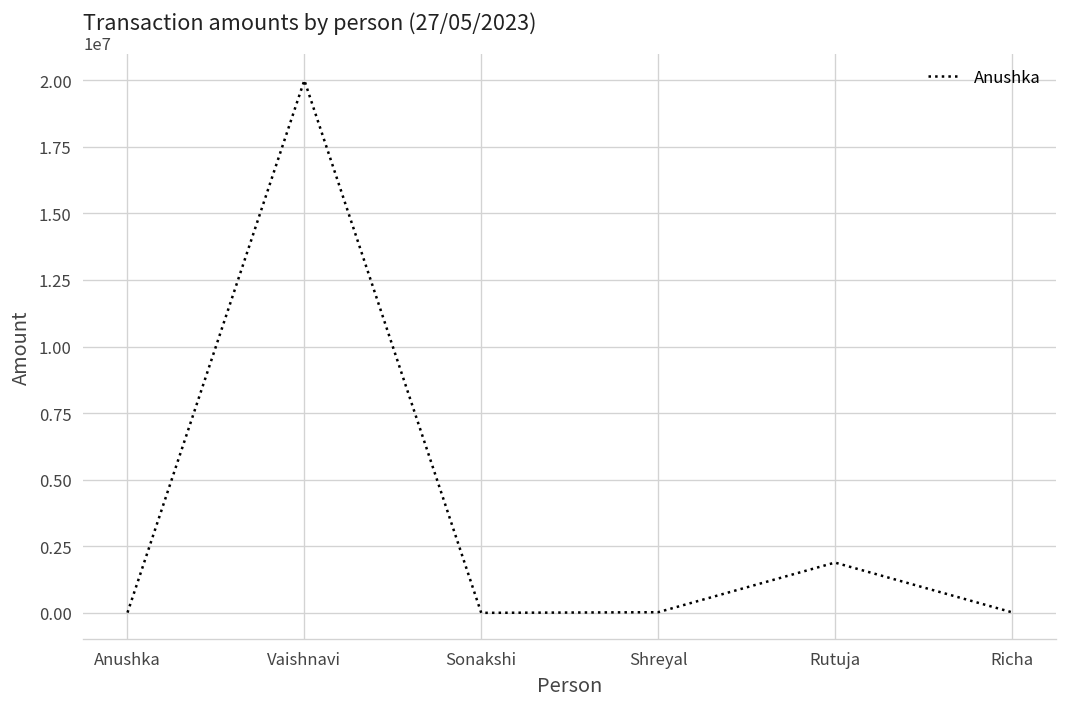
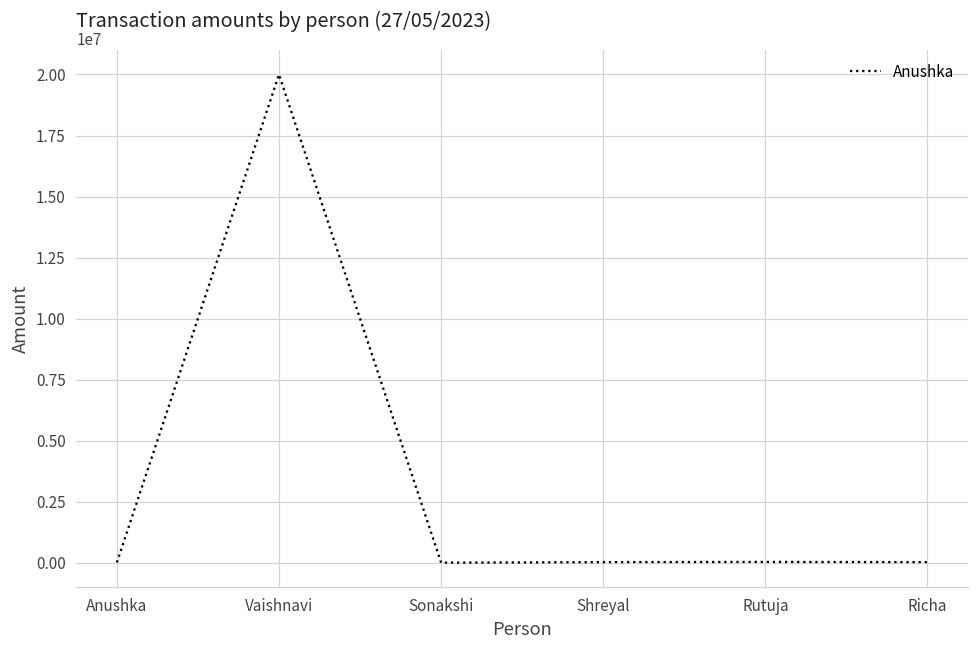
  {
    "Anushka": 0,
    "Vaishnavi": 20000000,
    "Sonakshi": 0,
    "Shreyal": 0,
-   "Rutuja": 1900000,
+   "Rutuja": 0,
    "Richa": 0
  }
